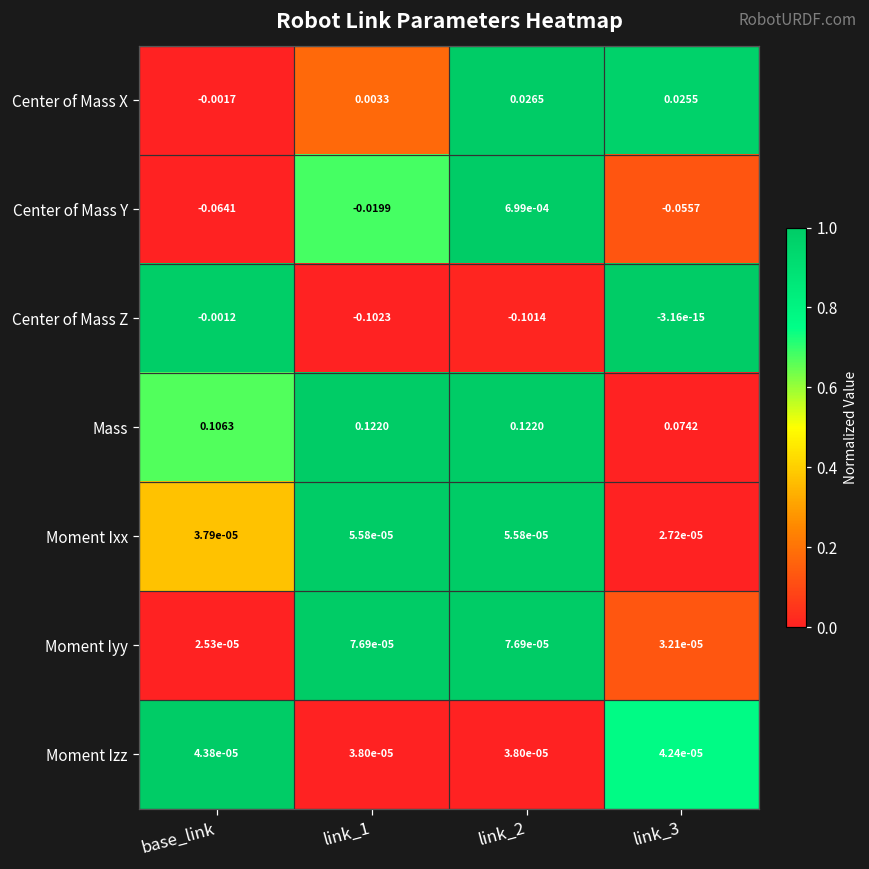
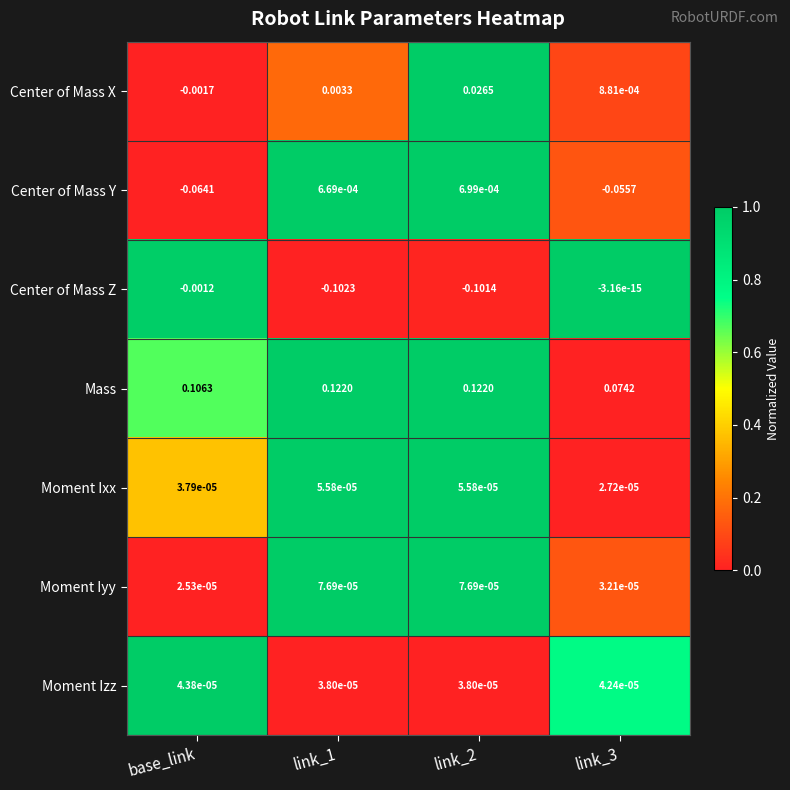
  {
    "Center of Mass X": {
      "base_link": "-0.0017",
      "link_1": "0.0033",
      "link_2": "0.0265",
-     "link_3": "0.0255"
+     "link_3": "8.81e-04"
    },
    "Center of Mass Y": {
      "base_link": "-0.0641",
-     "link_1": "-0.0199",
+     "link_1": "6.69e-04",
      "link_2": "6.99e-04",
      "link_3": "-0.0557"
    },
    "Center of Mass Z": {
      "base_link": "-0.0012",
      "link_1": "-0.1023",
      "link_2": "-0.1014",
      "link_3": "-3.16e-15"
    },
    "Mass": {
      "base_link": "0.1063",
      "link_1": "0.1220",
      "link_2": "0.1220",
      "link_3": "0.0742"
    },
    "Moment Ixx": {
      "base_link": "3.79e-05",
      "link_1": "5.58e-05",
      "link_2": "5.58e-05",
      "link_3": "2.72e-05"
    },
    "Moment Iyy": {
      "base_link": "2.53e-05",
      "link_1": "7.69e-05",
      "link_2": "7.69e-05",
      "link_3": "3.21e-05"
    },
    "Moment Izz": {
      "base_link": "4.38e-05",
      "link_1": "3.80e-05",
      "link_2": "3.80e-05",
      "link_3": "4.24e-05"
    }
  }
